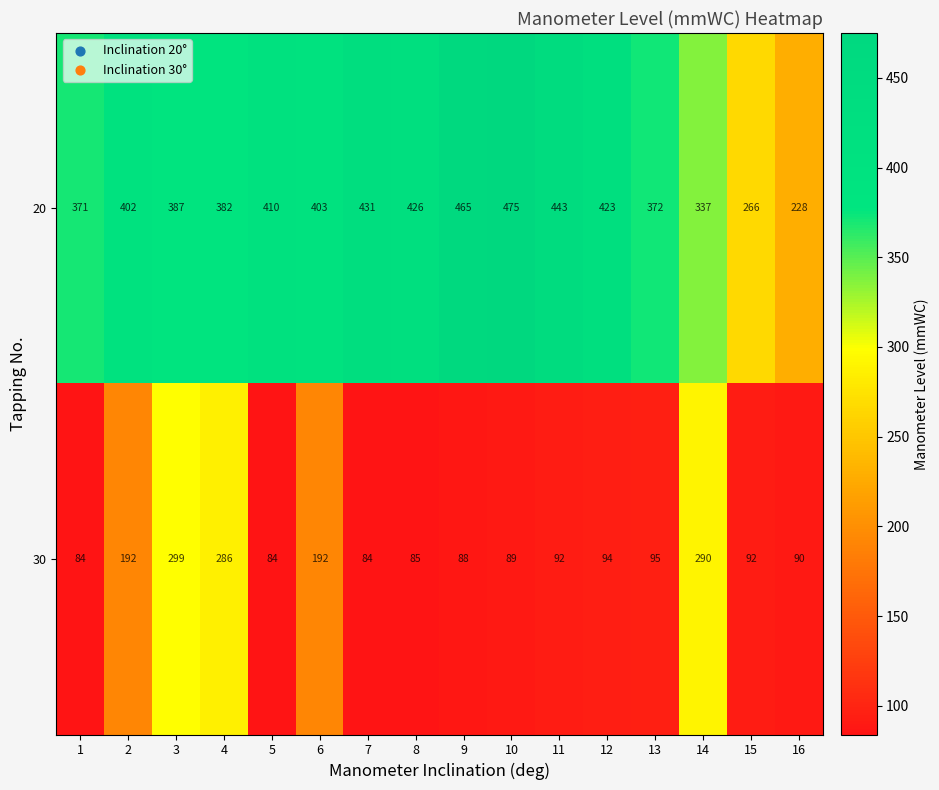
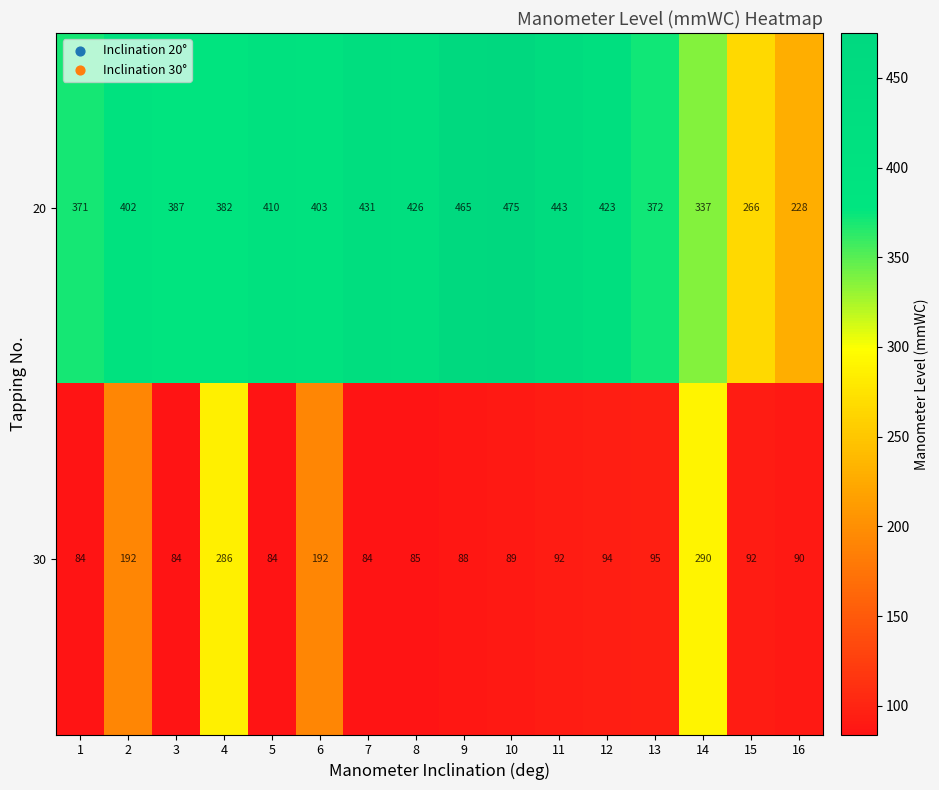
  {
    "20": {
      "1": 371,
      "2": 402,
      "3": 387,
      "4": 382,
      "5": 410,
      "6": 403,
      "7": 431,
      "8": 426,
      "9": 465,
      "10": 475,
      "11": 443,
      "12": 423,
      "13": 372,
      "14": 337,
      "15": 266,
      "16": 228
    },
    "30": {
      "1": 84,
      "2": 192,
-     "3": 299,
+     "3": 84,
      "4": 286,
      "5": 84,
      "6": 192,
      "7": 84,
      "8": 85,
      "9": 88,
      "10": 89,
      "11": 92,
      "12": 94,
      "13": 95,
      "14": 290,
      "15": 92,
      "16": 90
    }
  }
